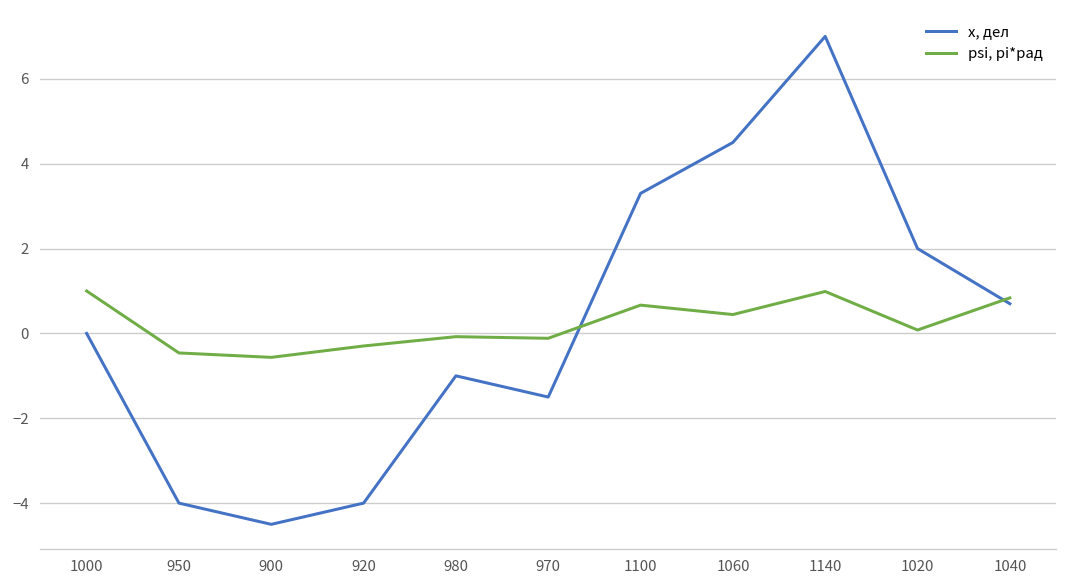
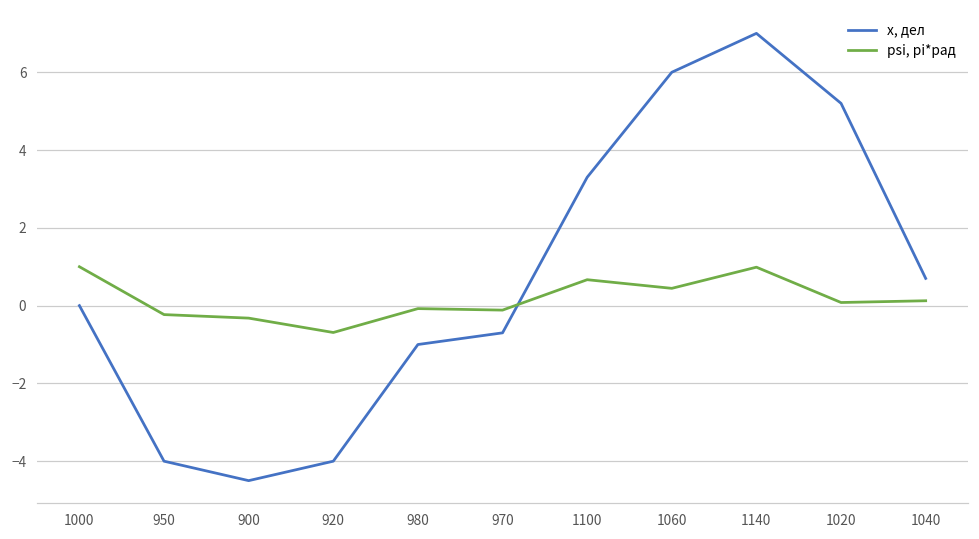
  {
    "x, дел": {
      "1000": 0.0,
      "950": -4.0,
      "900": -4.5,
      "920": -4.0,
      "980": -1.0,
-     "970": -1.5,
+     "970": -0.7,
      "1100": 3.3,
-     "1060": 4.5,
+     "1060": 6.0,
      "1140": 7.0,
-     "1020": 2.0,
+     "1020": 5.2,
      "1040": 0.7
    },
    "psi, pi*рад": {
      "1000": 1.0,
-     "950": -0.5,
-     "900": -0.6,
-     "920": -0.3,
+     "950": -0.2,
+     "900": -0.3,
+     "920": -0.7,
      "980": -0.1,
      "970": -0.1,
      "1100": 0.7,
      "1060": 0.4,
      "1140": 1.0,
      "1020": 0.1,
-     "1040": 0.8
+     "1040": 0.1
    }
  }
